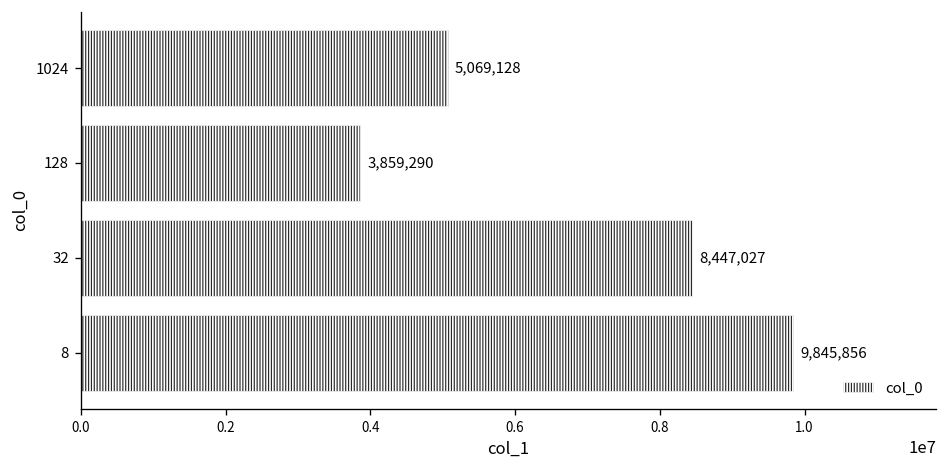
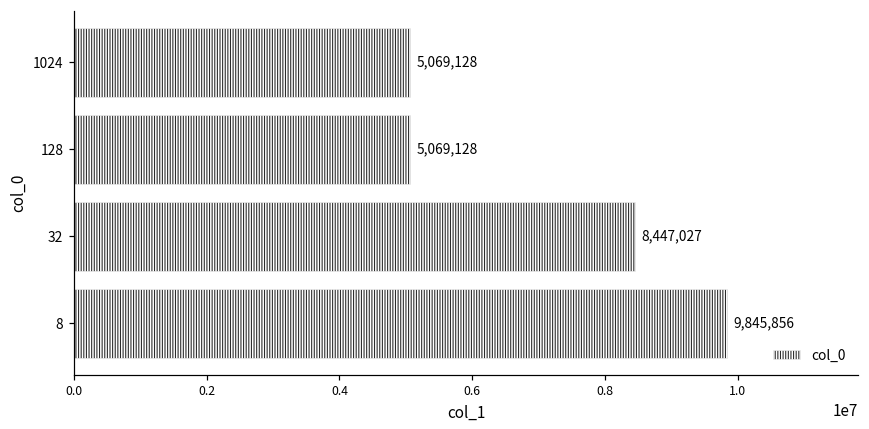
  {
    "1024": "5,069,128",
-   "128": "3,859,290",
+   "128": "5,069,128",
    "32": "8,447,027",
    "8": "9,845,856"
  }
